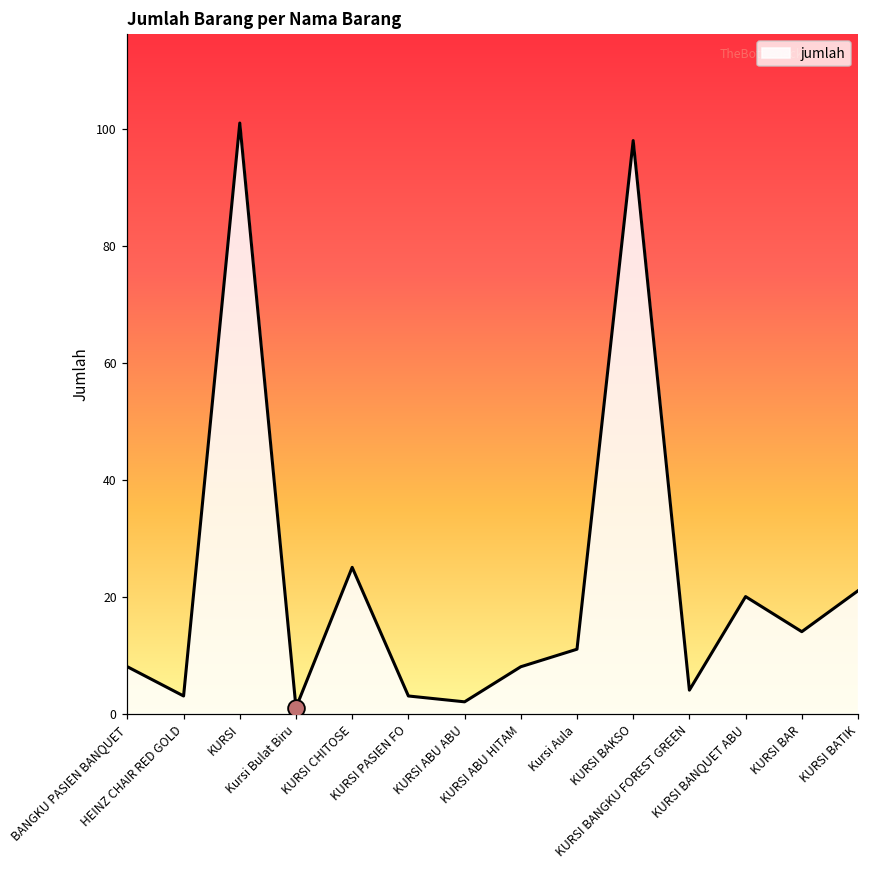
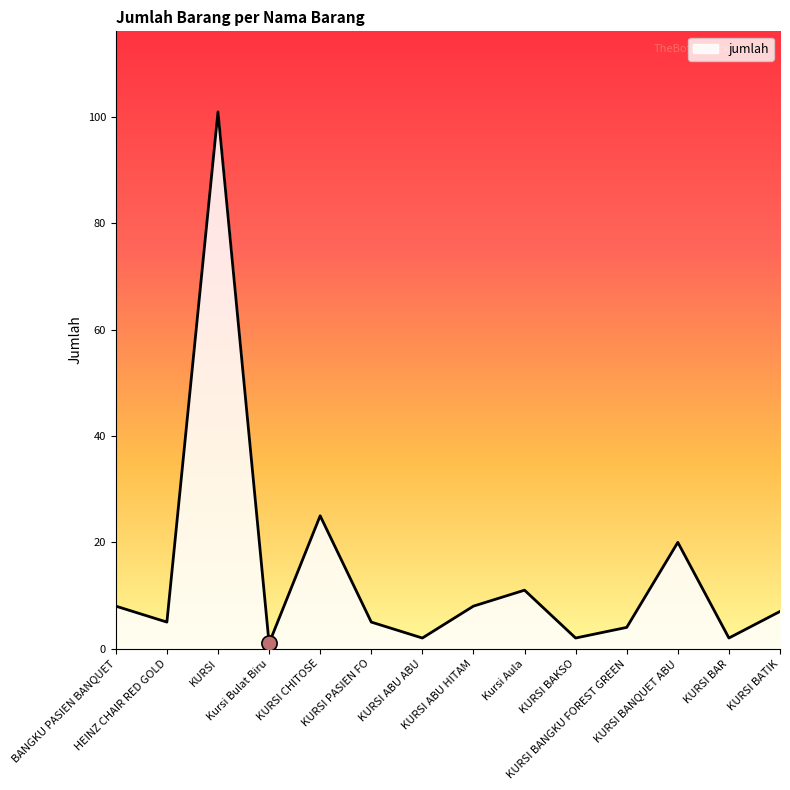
  {
    "jumlah": {
      "BANGKU PASIEN BANQUET": 8,
-     "HEINZ CHAIR RED GOLD": 3,
+     "HEINZ CHAIR RED GOLD": 5,
      "KURSI": 101,
      "KURSI CHITOSE": 25,
-     "KURSI PASIEN FO": 3,
+     "KURSI PASIEN FO": 5,
      "KURSI ABU ABU": 2,
      "KURSI ABU HITAM": 8,
      "Kursi Aula": 11,
-     "KURSI BAKSO": 98,
+     "KURSI BAKSO": 2,
      "KURSI BANGKU FOREST GREEN": 4,
      "KURSI BANQUET ABU": 20,
-     "KURSI BAR": 14,
-     "KURSI BATIK": 21
+     "KURSI BAR": 2,
+     "KURSI BATIK": 7
    }
  }
